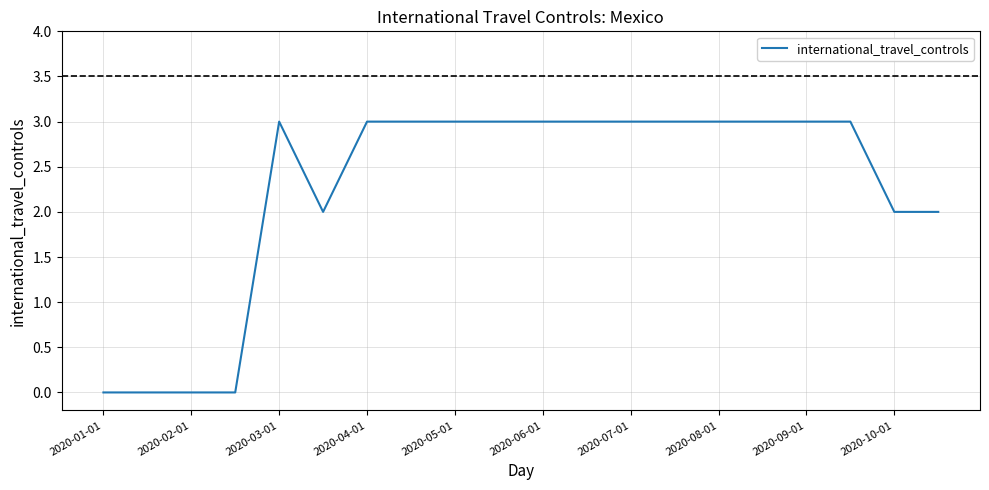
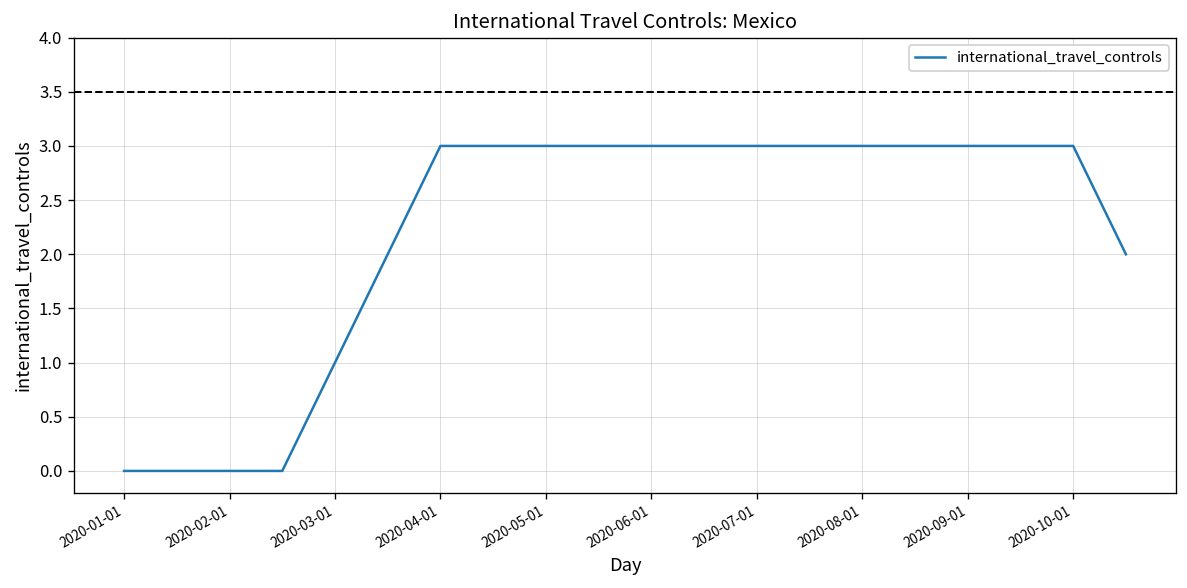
  {
    "2020-01-01": 0,
    "2020-02-01": 0,
-   "2020-03-01": 3,
+   "2020-03-01": 1,
    "2020-04-01": 3,
    "2020-05-01": 3,
    "2020-06-01": 3,
    "2020-07-01": 3,
    "2020-08-01": 3,
    "2020-09-01": 3,
-   "2020-10-01": 2
+   "2020-10-01": 3
  }
